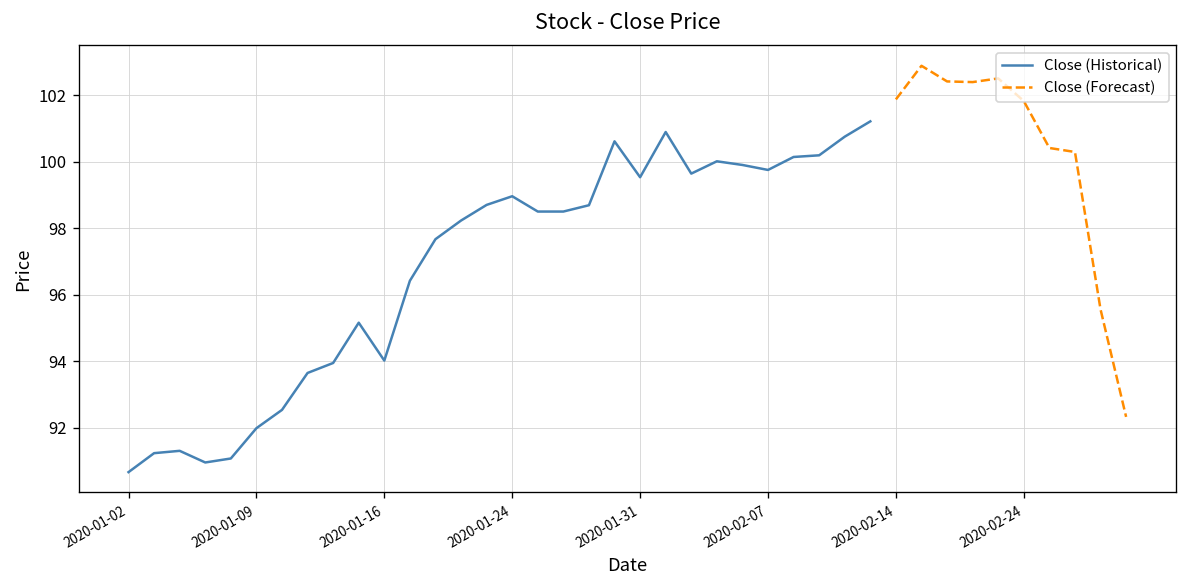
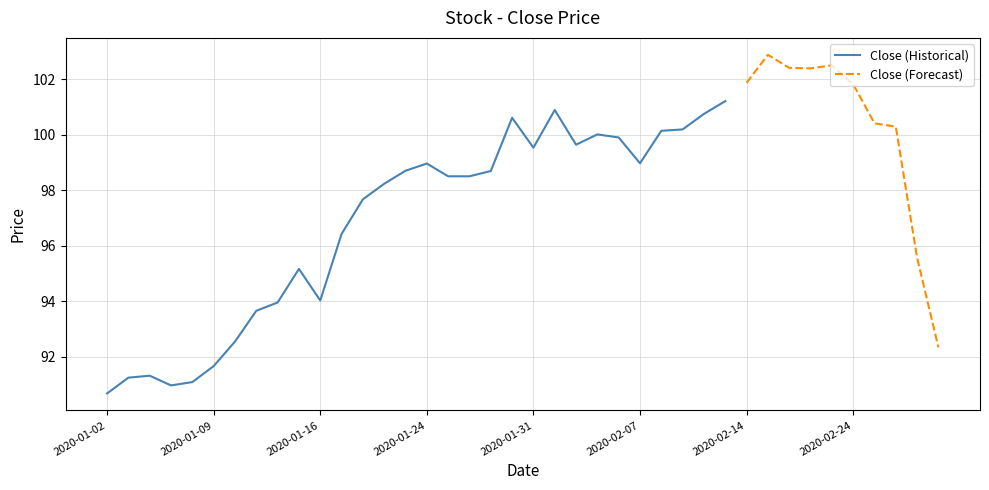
  {
    "Close (Historical)": {
      "2020-01-02": 90.7,
-     "2020-01-09": 92.0,
+     "2020-01-09": 91.7,
      "2020-01-16": 94.0,
      "2020-01-24": 99.0,
      "2020-01-31": 99.5,
-     "2020-02-07": 99.8
+     "2020-02-07": 99.0
    },
    "Close (Forecast)": {
      "2020-02-14": 101.9
    }
  }
